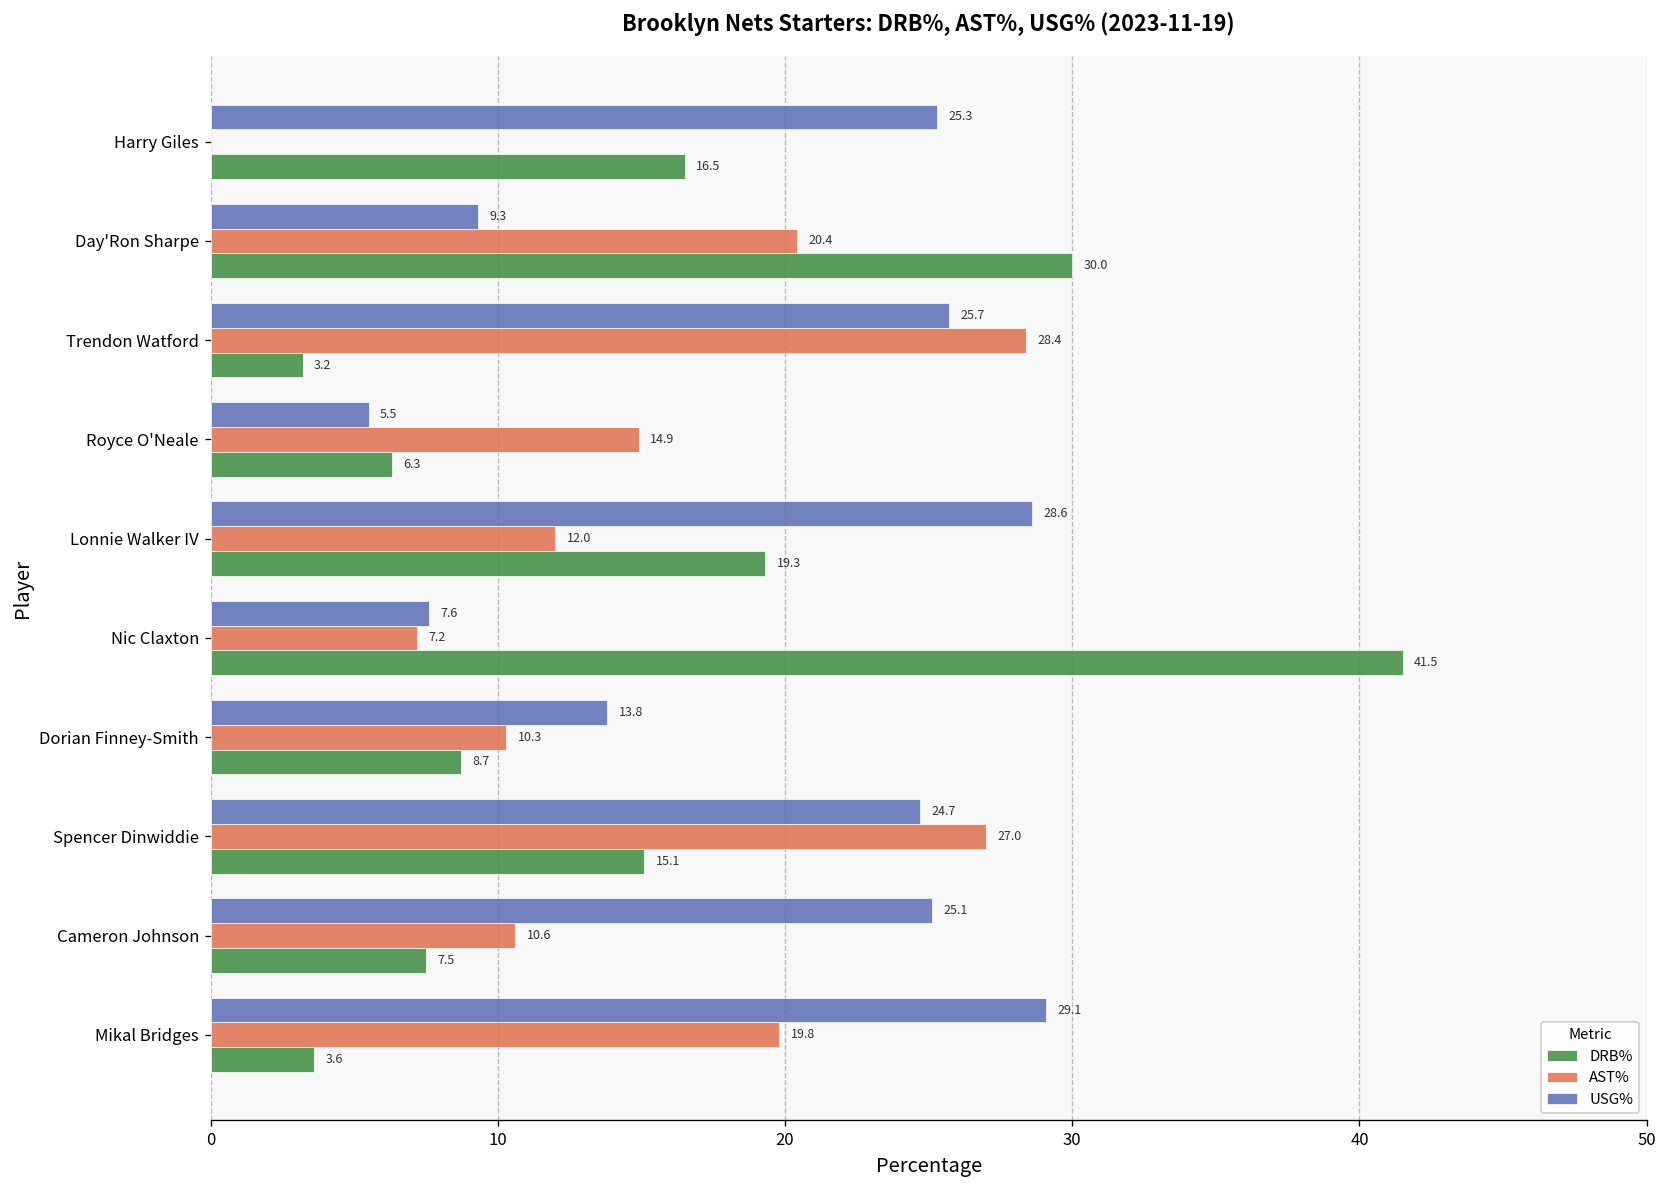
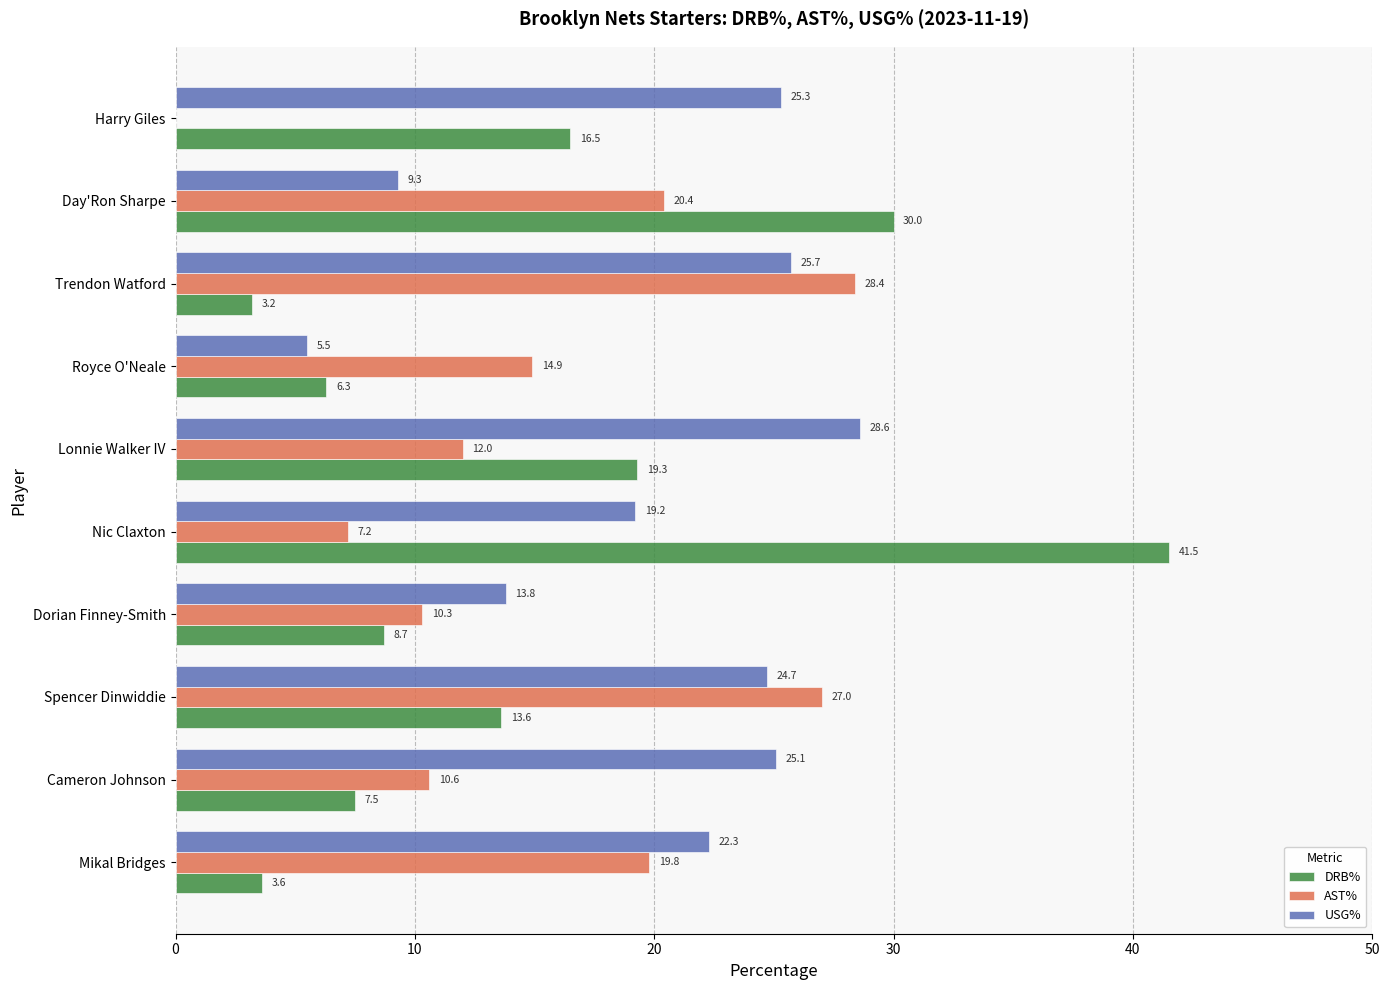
  {
    "DRB%": {
      "Harry Giles": 16.5,
      "Day'Ron Sharpe": 30.0,
      "Trendon Watford": 3.2,
      "Royce O'Neale": 6.3,
      "Lonnie Walker IV": 19.3,
      "Nic Claxton": 41.5,
      "Dorian Finney-Smith": 8.7,
-     "Spencer Dinwiddie": 15.1,
+     "Spencer Dinwiddie": 13.6,
      "Cameron Johnson": 7.5,
      "Mikal Bridges": 3.6
    },
    "AST%": {
      "Day'Ron Sharpe": 20.4,
      "Trendon Watford": 28.4,
      "Royce O'Neale": 14.9,
      "Lonnie Walker IV": 12.0,
      "Nic Claxton": 7.2,
      "Dorian Finney-Smith": 10.3,
      "Spencer Dinwiddie": 27.0,
      "Cameron Johnson": 10.6,
      "Mikal Bridges": 19.8
    },
    "USG%": {
      "Harry Giles": 25.3,
      "Day'Ron Sharpe": 9.3,
      "Trendon Watford": 25.7,
      "Royce O'Neale": 5.5,
      "Lonnie Walker IV": 28.6,
-     "Nic Claxton": 7.6,
+     "Nic Claxton": 19.2,
      "Dorian Finney-Smith": 13.8,
      "Spencer Dinwiddie": 24.7,
      "Cameron Johnson": 25.1,
-     "Mikal Bridges": 29.1
+     "Mikal Bridges": 22.3
    }
  }
